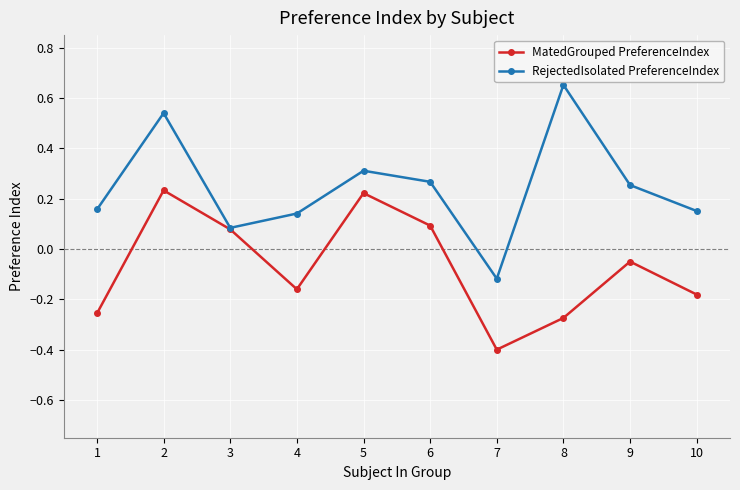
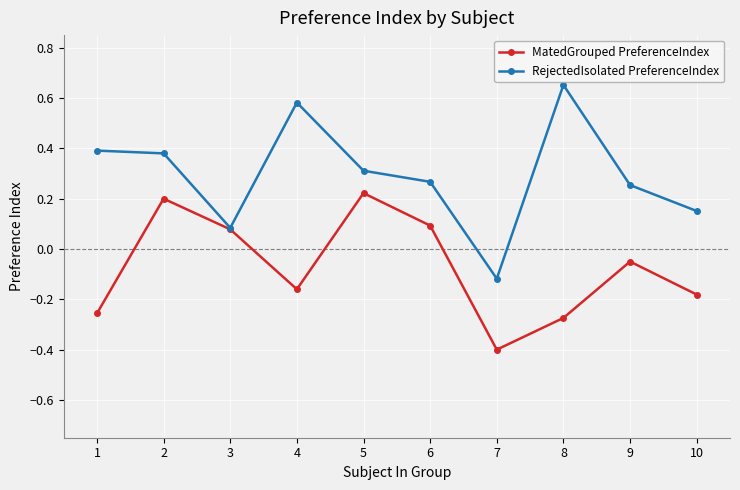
  {
    "MatedGrouped PreferenceIndex": {
      "1": -0.26,
-     "2": 0.23,
+     "2": 0.20,
      "4": -0.16,
      "5": 0.22,
      "6": 0.09,
      "7": -0.40,
      "8": -0.27,
      "9": -0.05,
      "10": -0.18
    },
    "RejectedIsolated PreferenceIndex": {
-     "1": 0.16,
-     "2": 0.54,
-     "4": 0.14,
+     "1": 0.39,
+     "2": 0.38,
+     "4": 0.58,
      "5": 0.31,
      "6": 0.27,
      "7": -0.12,
      "8": 0.65,
      "9": 0.25,
      "10": 0.15
    }
  }
